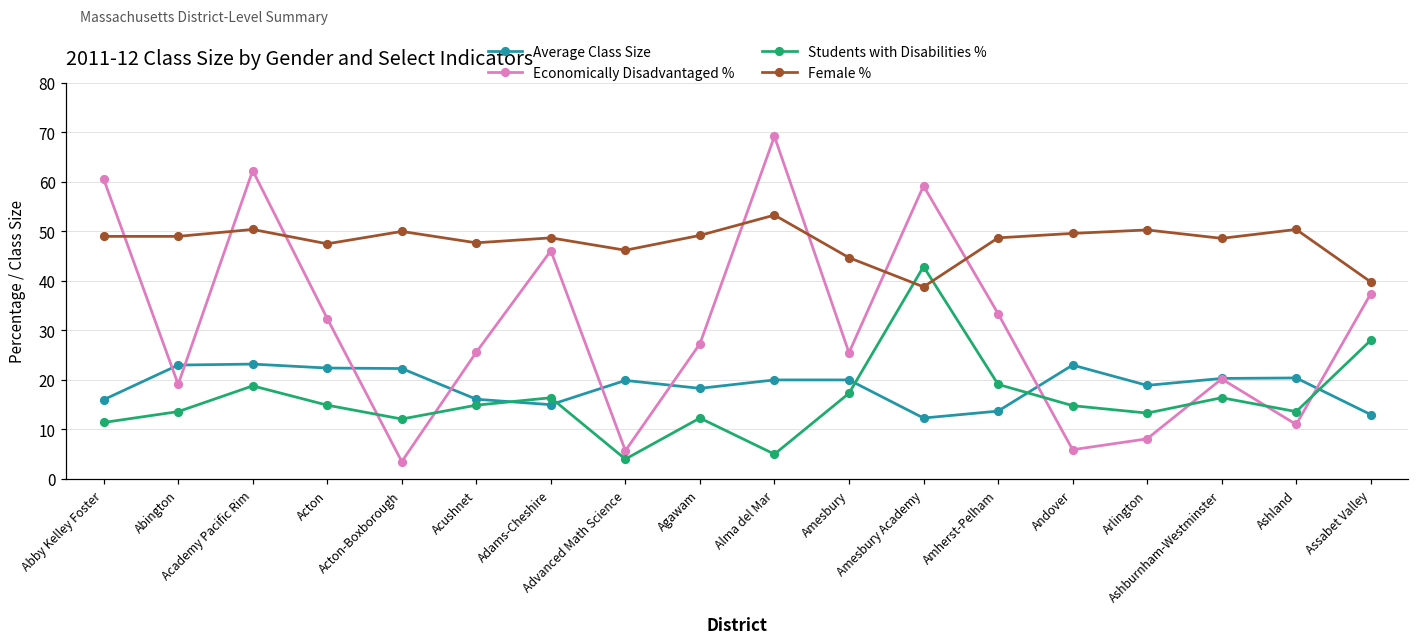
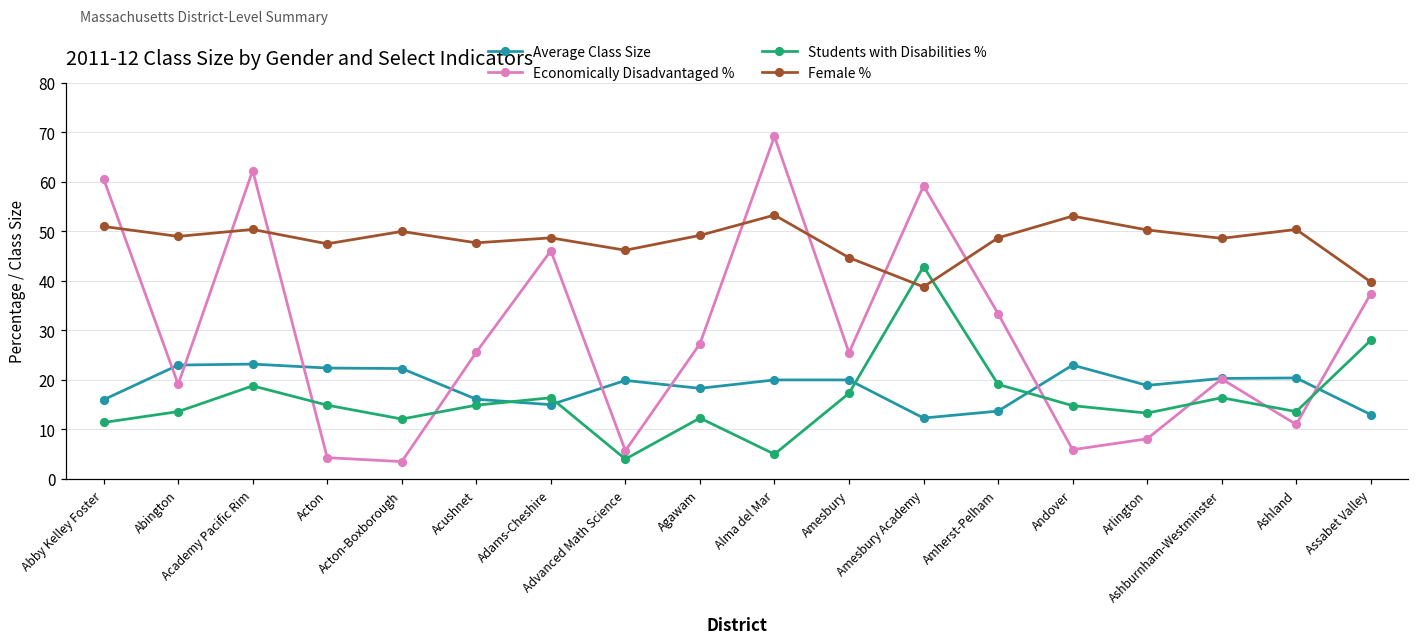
  {
    "Average Class Size": {
      "Abby Kelley Foster": 16,
      "Abington": 23,
      "Academy Pacific Rim": 23,
      "Acton": 22,
      "Acton-Boxborough": 22,
      "Acushnet": 16,
      "Adams-Cheshire": 15,
      "Advanced Math Science": 20,
      "Agawam": 18,
      "Alma del Mar": 20,
      "Amesbury": 20,
      "Amesbury Academy": 12,
      "Amherst-Pelham": 14,
      "Andover": 23,
      "Arlington": 19,
      "Ashland": 20,
      "Assabet Valley": 13
    },
    "Economically Disadvantaged %": {
      "Abby Kelley Foster": 61,
      "Abington": 19,
      "Academy Pacific Rim": 62,
-     "Acton": 32,
+     "Acton": 4,
      "Acton-Boxborough": 4,
      "Acushnet": 26,
      "Adams-Cheshire": 46,
      "Advanced Math Science": 6,
      "Agawam": 27,
      "Alma del Mar": 69,
      "Amesbury": 26,
      "Amesbury Academy": 59,
      "Amherst-Pelham": 33,
      "Andover": 6,
      "Arlington": 8,
      "Ashland": 11,
      "Assabet Valley": 37
    },
    "Students with Disabilities %": {
      "Abby Kelley Foster": 11,
      "Abington": 14,
      "Academy Pacific Rim": 19,
      "Acton": 15,
      "Acton-Boxborough": 12,
      "Acushnet": 15,
      "Adams-Cheshire": 16,
      "Advanced Math Science": 4,
      "Agawam": 12,
      "Alma del Mar": 5,
      "Amesbury": 17,
      "Amesbury Academy": 43,
      "Amherst-Pelham": 19,
      "Andover": 15,
      "Arlington": 13,
      "Ashburnham-Westminster": 16,
      "Ashland": 14,
      "Assabet Valley": 28
    },
    "Female %": {
-     "Abby Kelley Foster": 49,
+     "Abby Kelley Foster": 51,
      "Abington": 49,
      "Academy Pacific Rim": 50,
      "Acton": 48,
      "Acton-Boxborough": 50,
      "Acushnet": 48,
      "Adams-Cheshire": 49,
      "Advanced Math Science": 46,
      "Agawam": 49,
      "Alma del Mar": 53,
      "Amesbury": 45,
      "Amesbury Academy": 39,
      "Amherst-Pelham": 49,
-     "Andover": 50,
+     "Andover": 53,
      "Arlington": 50,
      "Ashburnham-Westminster": 49,
      "Ashland": 50,
      "Assabet Valley": 40
    }
  }
